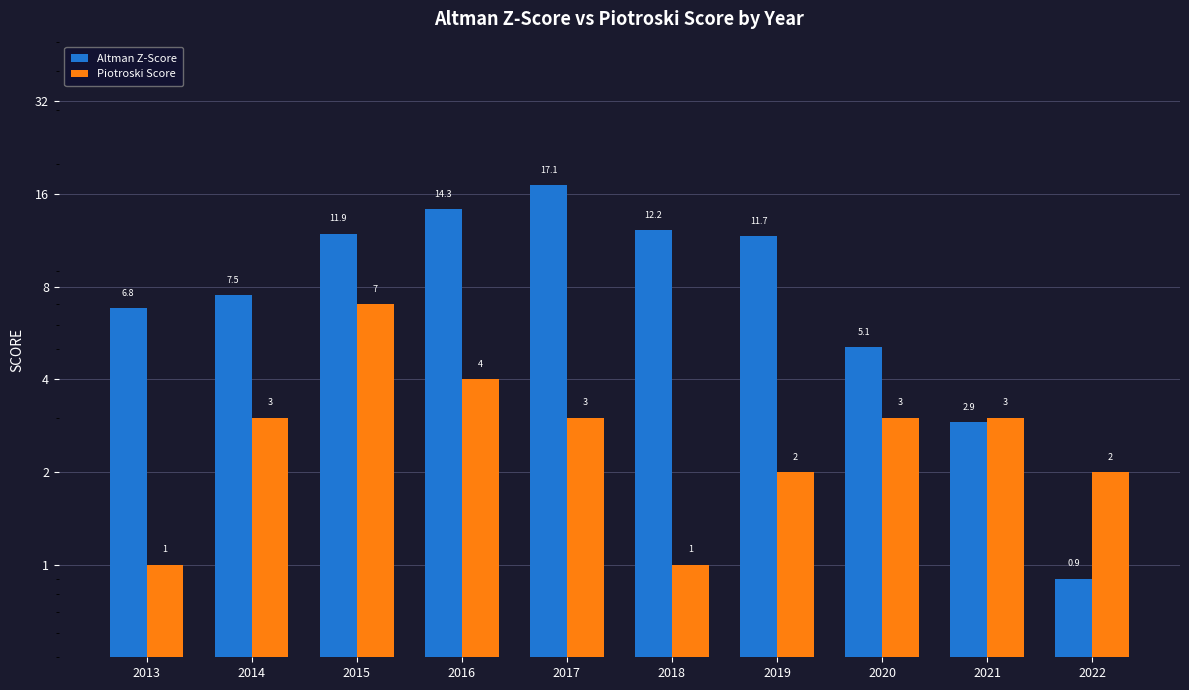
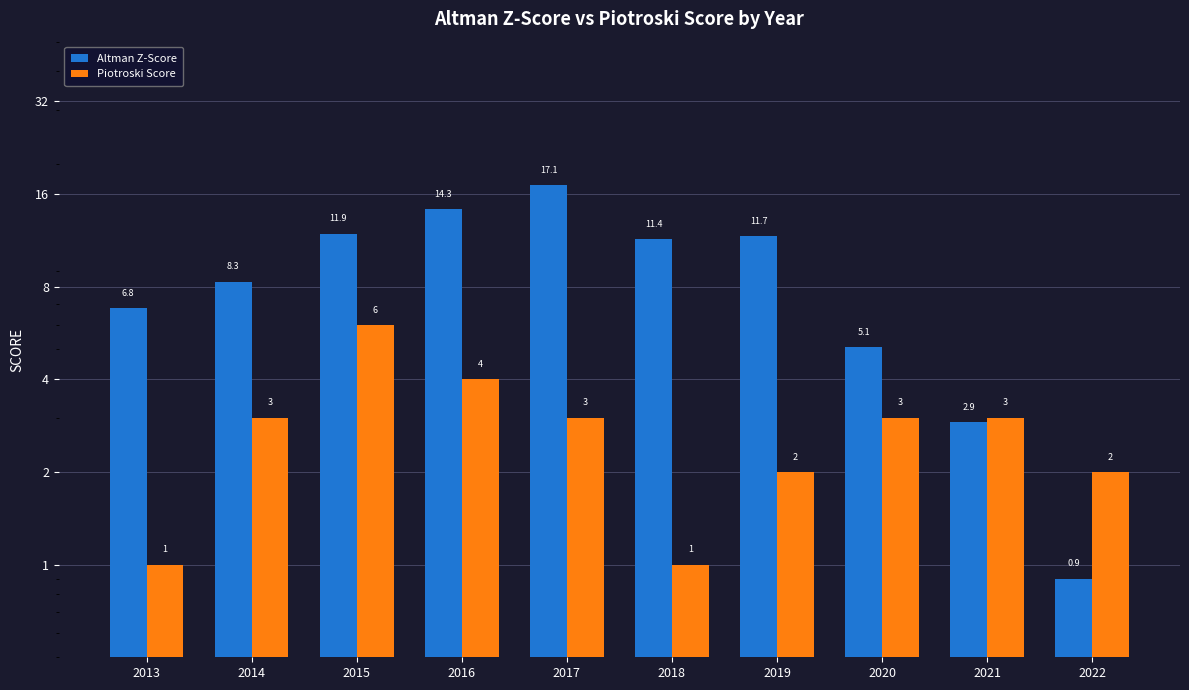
  {
    "Altman Z-Score": {
      "2013": 6.8,
-     "2014": 7.5,
+     "2014": 8.3,
      "2015": 11.9,
      "2016": 14.3,
      "2017": 17.1,
-     "2018": 12.2,
+     "2018": 11.4,
      "2019": 11.7,
      "2020": 5.1,
      "2021": 2.9,
      "2022": 0.9
    },
    "Piotroski Score": {
      "2013": 1,
      "2014": 3,
-     "2015": 7,
+     "2015": 6,
      "2016": 4,
      "2017": 3,
      "2018": 1,
      "2019": 2,
      "2020": 3,
      "2021": 3,
      "2022": 2
    }
  }
